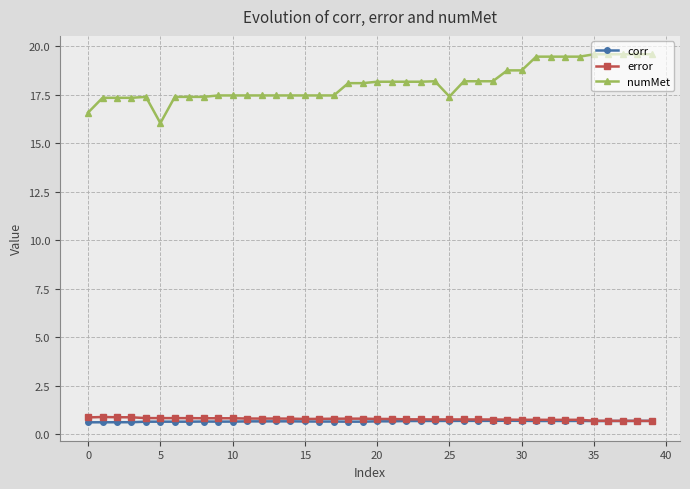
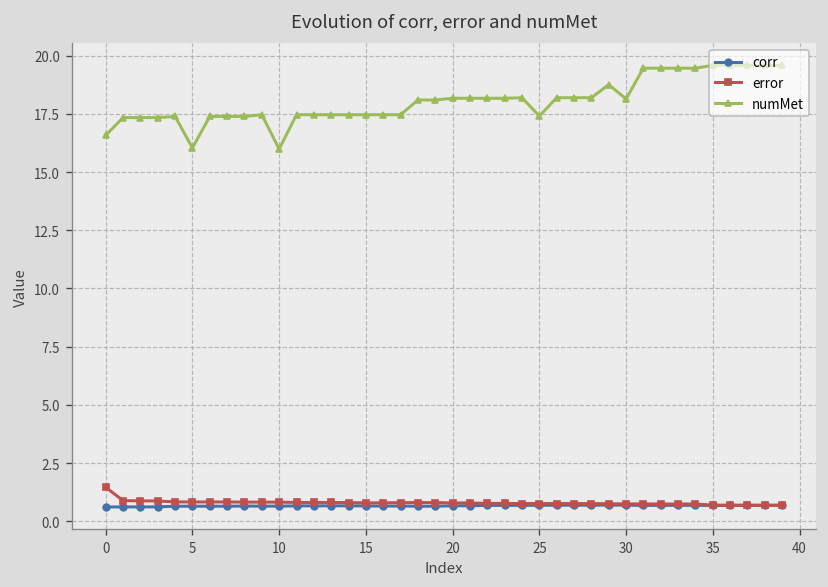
  {
    "corr": {
      "0": 0.6,
      "5": 0.6,
      "10": 0.6,
      "15": 0.7
    },
    "error": {
-     "0": 0.9,
+     "0": 1.5,
      "5": 0.8,
      "10": 0.8,
      "15": 0.8
    },
    "numMet": {
      "0": 16.6,
      "5": 16.0,
-     "10": 17.5,
+     "10": 16.0,
      "15": 17.5,
      "20": 18.2,
      "25": 17.4,
-     "30": 18.8
+     "30": 18.1
    }
  }
